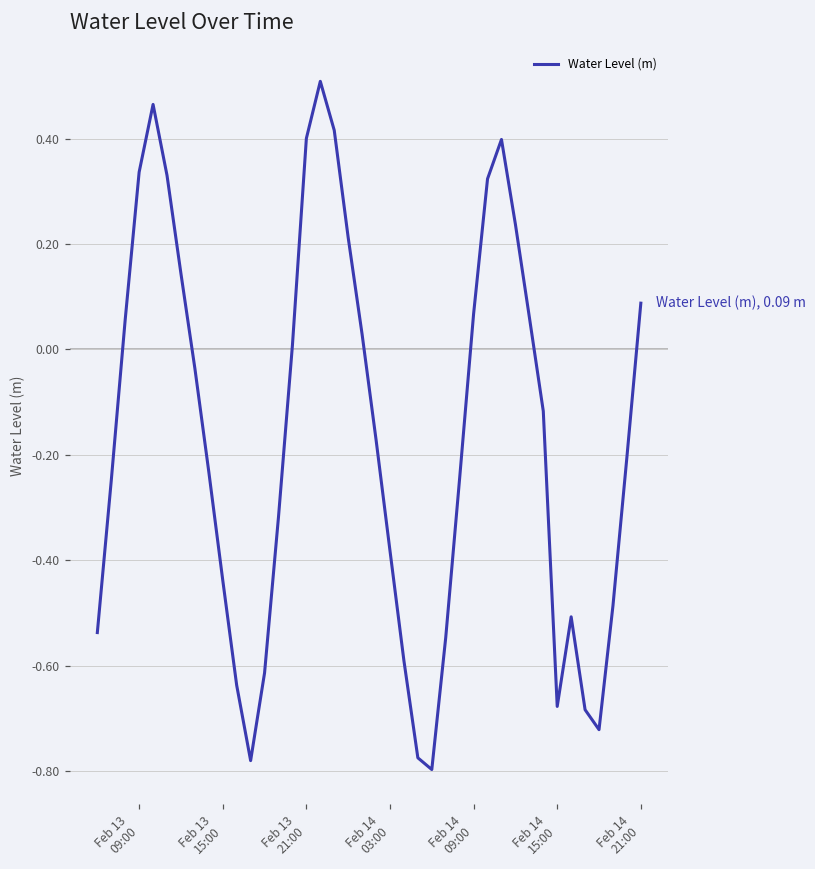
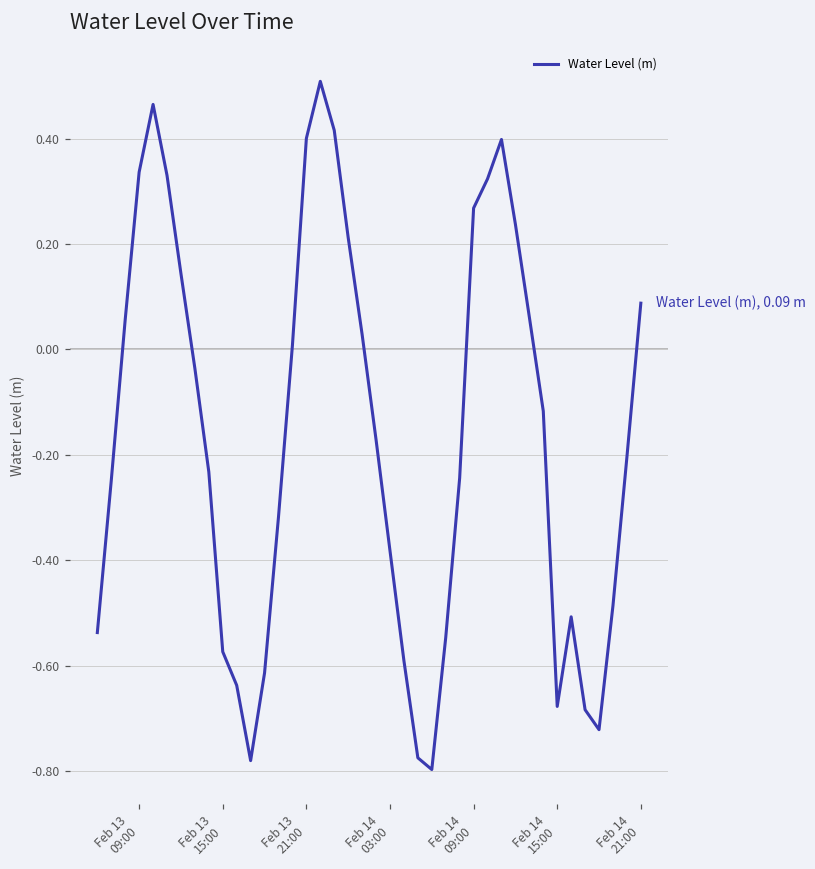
  {
    "Feb 13 09:00": 0.34,
-   "Feb 13 15:00": -0.44,
+   "Feb 13 15:00": -0.57,
    "Feb 13 21:00": 0.40,
    "Feb 14 03:00": -0.38,
-   "Feb 14 09:00": 0.07,
+   "Feb 14 09:00": 0.27,
    "Feb 14 15:00": -0.68
  }
